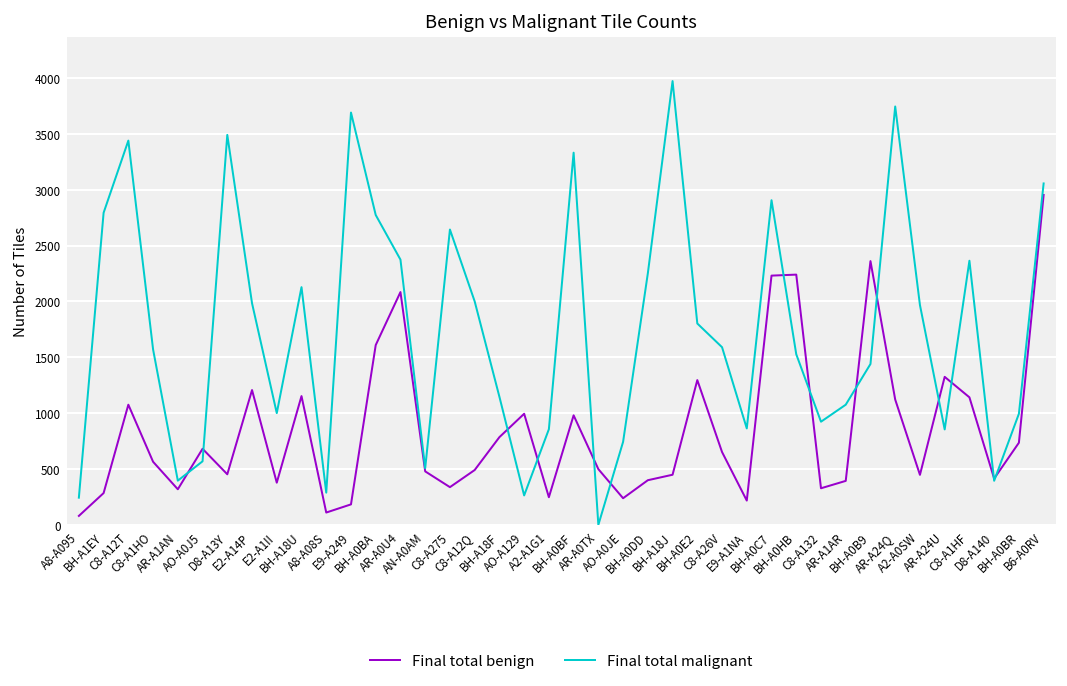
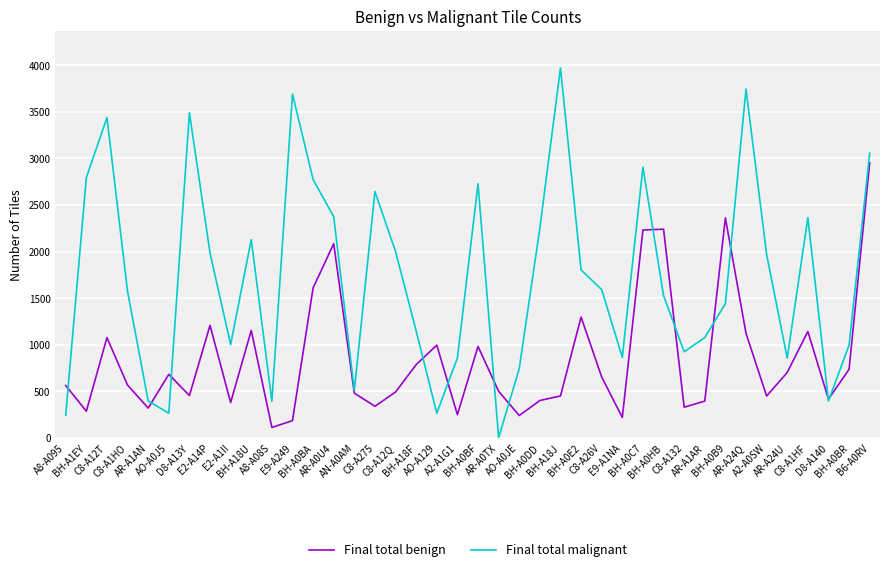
  {
    "Final total benign": {
-     "A8-A095": 100,
+     "A8-A095": 600,
      "BH-A1EY": 300,
      "C8-A12T": 1100,
      "C8-A1HO": 600,
      "AR-A1AN": 300,
      "AO-A0J5": 700,
      "D8-A13Y": 500,
      "E2-A14P": 1200,
      "E2-A1II": 400,
      "BH-A18U": 1200,
      "A8-A08S": 100,
      "E9-A249": 200,
      "BH-A0BA": 1600,
      "AR-A0U4": 2100,
      "AN-A0AM": 500,
      "C8-A275": 300,
      "C8-A12Q": 500,
      "BH-A18F": 800,
      "AO-A129": 1000,
      "A2-A1G1": 300,
      "BH-A0BF": 1000,
      "AR-A0TX": 500,
      "AO-A0JE": 200,
      "BH-A0DD": 400,
      "BH-A18J": 500,
      "BH-A0E2": 1300,
      "C8-A26V": 700,
      "E9-A1NA": 200,
      "BH-A0C7": 2200,
      "BH-A0HB": 2200,
      "C8-A132": 300,
      "AR-A1AR": 400,
      "BH-A0B9": 2400,
      "AR-A24Q": 1100,
      "A2-A0SW": 500,
-     "AR-A24U": 1300,
+     "AR-A24U": 700,
      "C8-A1HF": 1100,
      "BH-A0BR": 700,
      "B6-A0RV": 3000
    },
    "Final total malignant": {
      "A8-A095": 200,
      "BH-A1EY": 2800,
      "C8-A12T": 3400,
      "C8-A1HO": 1600,
      "AR-A1AN": 400,
-     "AO-A0J5": 600,
+     "AO-A0J5": 300,
      "D8-A13Y": 3500,
      "E2-A14P": 2000,
      "E2-A1II": 1000,
      "BH-A18U": 2100,
-     "A8-A08S": 300,
+     "A8-A08S": 400,
      "E9-A249": 3700,
      "BH-A0BA": 2800,
      "AR-A0U4": 2400,
      "AN-A0AM": 500,
      "C8-A275": 2600,
      "C8-A12Q": 2000,
      "BH-A18F": 1100,
      "AO-A129": 300,
      "A2-A1G1": 900,
-     "BH-A0BF": 3300,
+     "BH-A0BF": 2700,
      "AR-A0TX": 0,
      "AO-A0JE": 700,
      "BH-A0DD": 2300,
      "BH-A18J": 4000,
      "BH-A0E2": 1800,
      "C8-A26V": 1600,
      "E9-A1NA": 900,
      "BH-A0C7": 2900,
      "BH-A0HB": 1500,
      "C8-A132": 900,
      "AR-A1AR": 1100,
      "BH-A0B9": 1400,
      "AR-A24Q": 3700,
      "A2-A0SW": 2000,
      "AR-A24U": 900,
      "C8-A1HF": 2400,
      "BH-A0BR": 1000,
      "B6-A0RV": 3100
    }
  }
